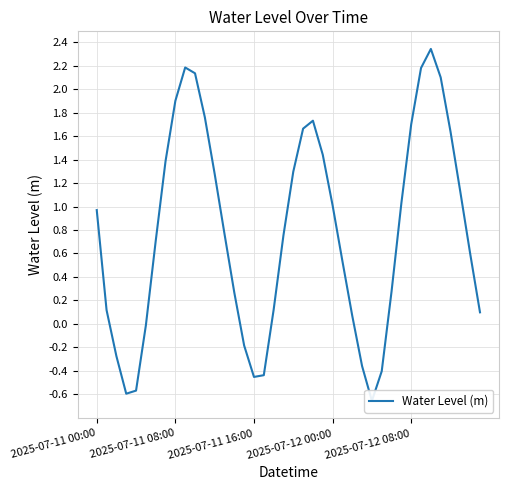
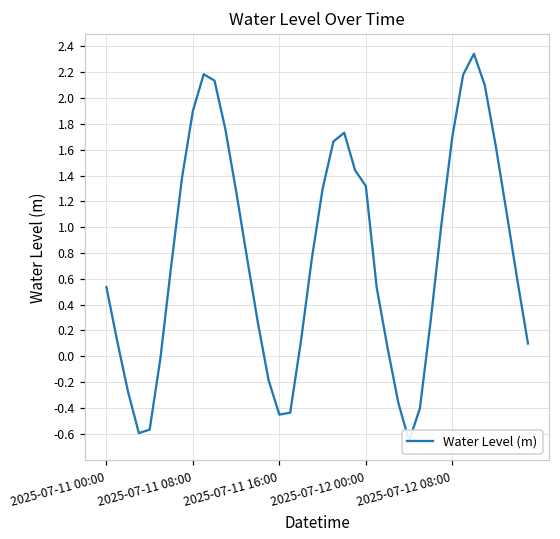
  {
-   "2025-07-11 00:00": 0.97,
+   "2025-07-11 00:00": 0.54,
    "2025-07-11 08:00": 1.90,
    "2025-07-11 16:00": -0.45,
-   "2025-07-12 00:00": 1.01,
+   "2025-07-12 00:00": 1.32,
    "2025-07-12 08:00": 1.70
  }
